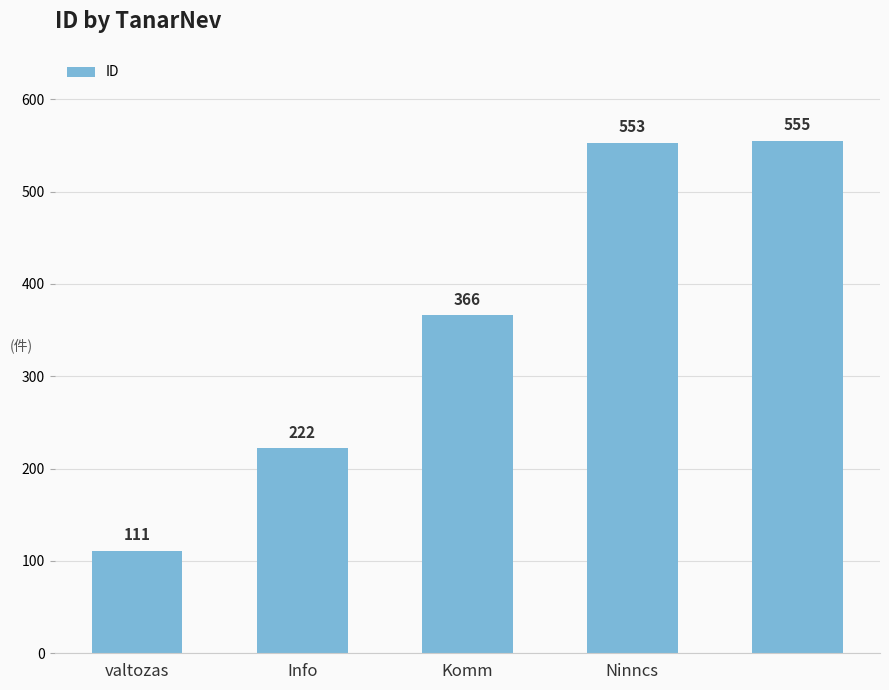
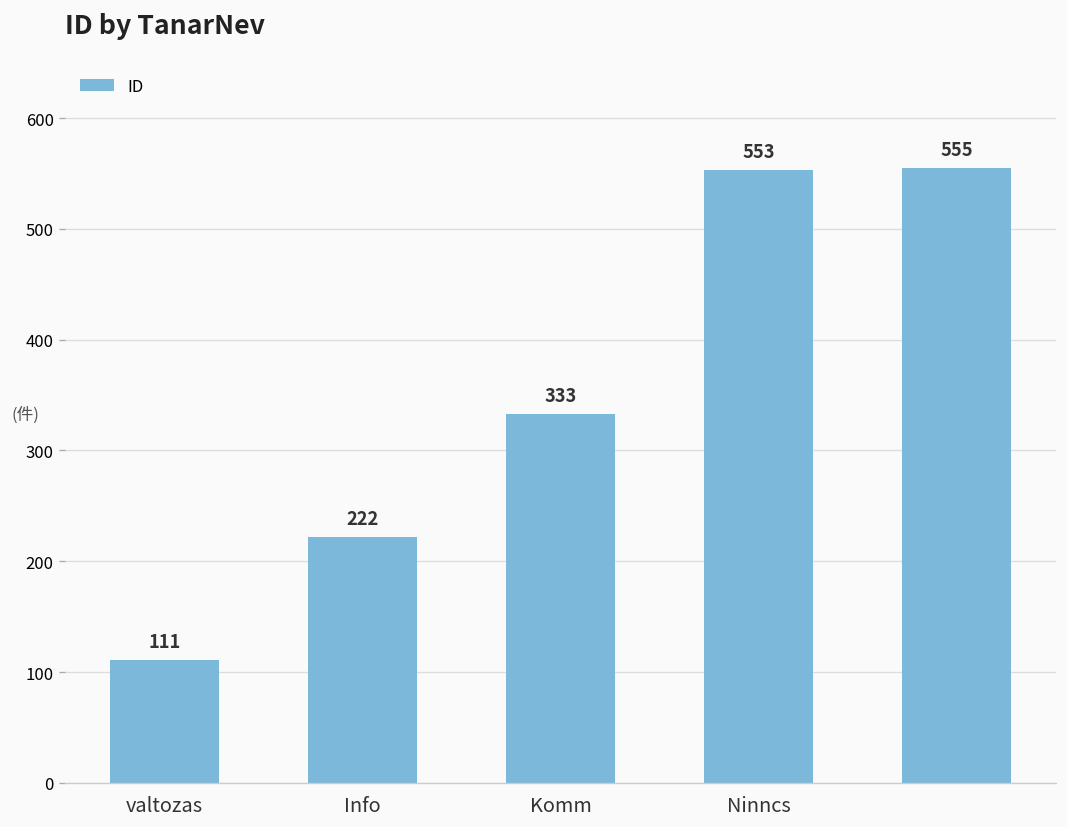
  {
    "valtozas": 111,
    "Info": 222,
-   "Komm": 366,
+   "Komm": 333,
    "Ninncs": 553
  }
